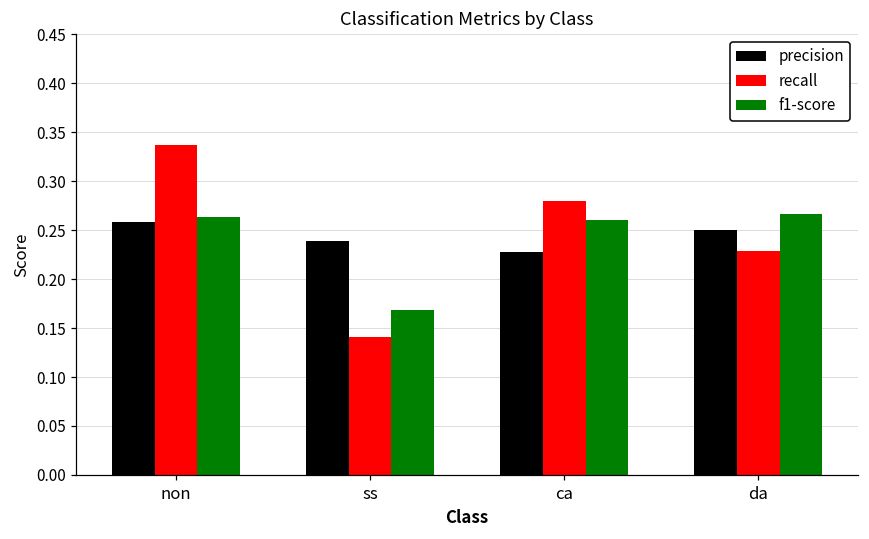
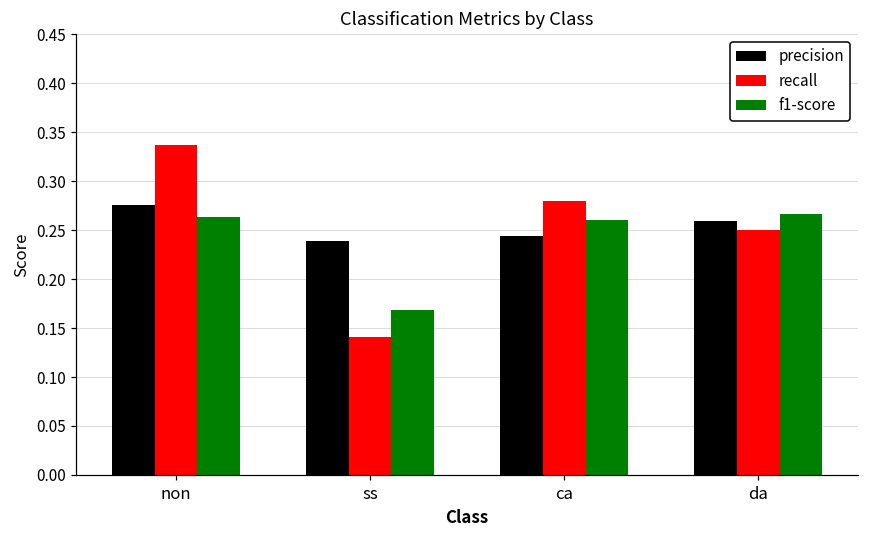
  {
    "precision": {
-     "non": 0.26,
+     "non": 0.28,
      "ss": 0.24,
-     "ca": 0.23,
-     "da": 0.25
+     "ca": 0.24,
+     "da": 0.26
    },
    "recall": {
      "non": 0.34,
      "ss": 0.14,
      "ca": 0.28,
-     "da": 0.23
+     "da": 0.25
    },
    "f1-score": {
      "non": 0.26,
      "ss": 0.17,
      "ca": 0.26,
      "da": 0.27
    }
  }
